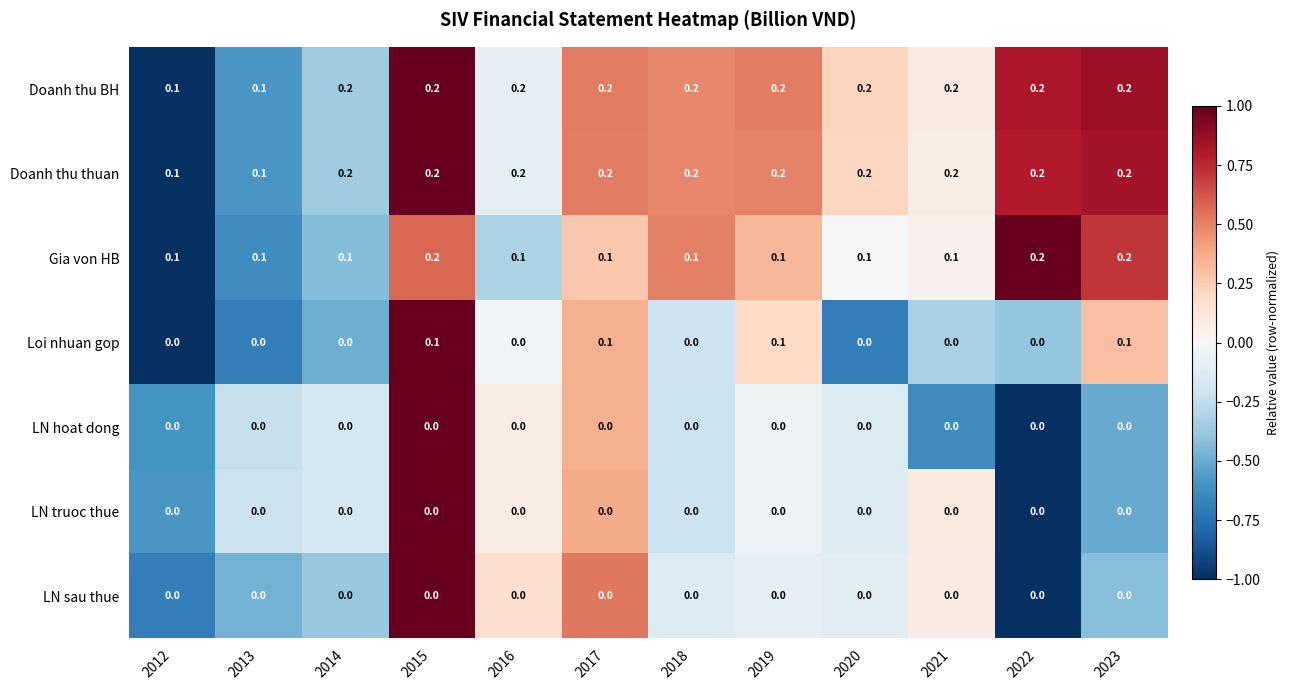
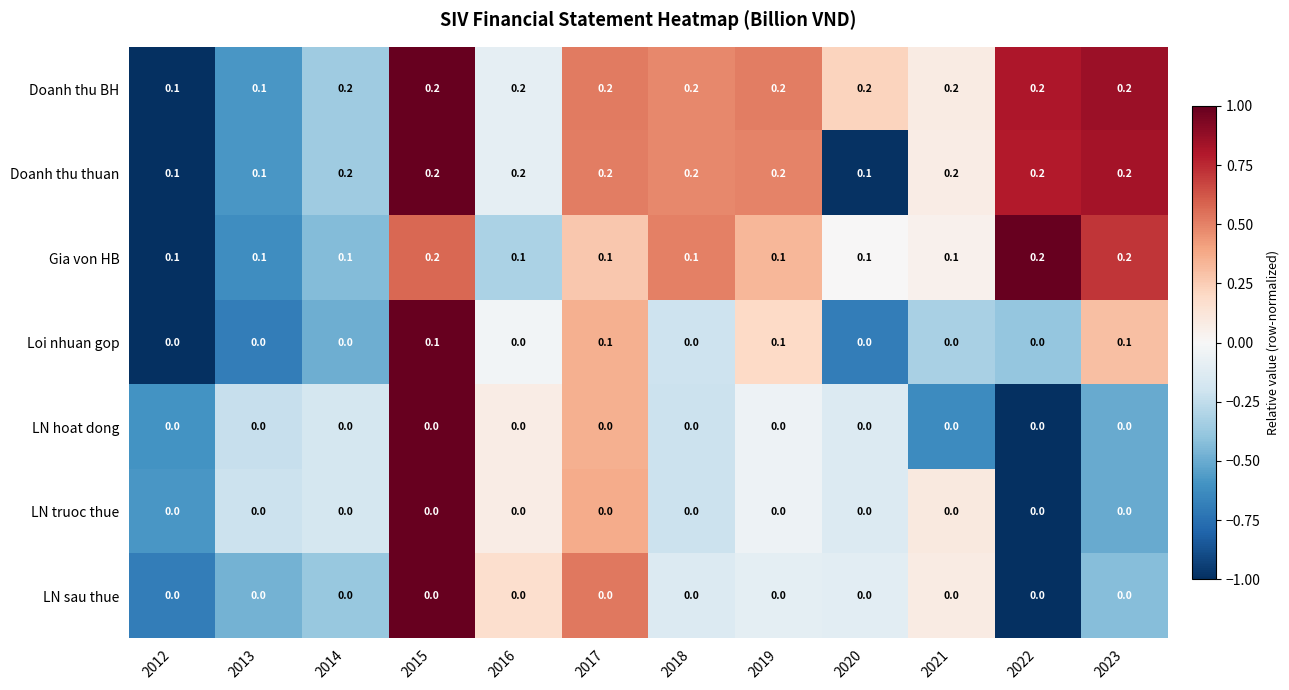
  {
    "Doanh thu BH": {
      "2012": 0.1,
      "2013": 0.1,
      "2014": 0.2,
      "2015": 0.2,
      "2016": 0.2,
      "2017": 0.2,
      "2018": 0.2,
      "2019": 0.2,
      "2020": 0.2,
      "2021": 0.2,
      "2022": 0.2,
      "2023": 0.2
    },
    "Doanh thu thuan": {
      "2012": 0.1,
      "2013": 0.1,
      "2014": 0.2,
      "2015": 0.2,
      "2016": 0.2,
      "2017": 0.2,
      "2018": 0.2,
      "2019": 0.2,
-     "2020": 0.2,
+     "2020": 0.1,
      "2021": 0.2,
      "2022": 0.2,
      "2023": 0.2
    },
    "Gia von HB": {
      "2012": 0.1,
      "2013": 0.1,
      "2014": 0.1,
      "2015": 0.2,
      "2016": 0.1,
      "2017": 0.1,
      "2018": 0.1,
      "2019": 0.1,
      "2020": 0.1,
      "2021": 0.1,
      "2022": 0.2,
      "2023": 0.2
    },
    "Loi nhuan gop": {
      "2012": 0.0,
      "2013": 0.0,
      "2014": 0.0,
      "2015": 0.1,
      "2016": 0.0,
      "2017": 0.1,
      "2018": 0.0,
      "2019": 0.1,
      "2020": 0.0,
      "2021": 0.0,
      "2022": 0.0,
      "2023": 0.1
    },
    "LN hoat dong": {
      "2012": 0.0,
      "2013": 0.0,
      "2014": 0.0,
      "2015": 0.0,
      "2016": 0.0,
      "2017": 0.0,
      "2018": 0.0,
      "2019": 0.0,
      "2020": 0.0,
      "2021": 0.0,
      "2022": 0.0,
      "2023": 0.0
    },
    "LN truoc thue": {
      "2012": 0.0,
      "2013": 0.0,
      "2014": 0.0,
      "2015": 0.0,
      "2016": 0.0,
      "2017": 0.0,
      "2018": 0.0,
      "2019": 0.0,
      "2020": 0.0,
      "2021": 0.0,
      "2022": 0.0,
      "2023": 0.0
    },
    "LN sau thue": {
      "2012": 0.0,
      "2013": 0.0,
      "2014": 0.0,
      "2015": 0.0,
      "2016": 0.0,
      "2017": 0.0,
      "2018": 0.0,
      "2019": 0.0,
      "2020": 0.0,
      "2021": 0.0,
      "2022": 0.0,
      "2023": 0.0
    }
  }
